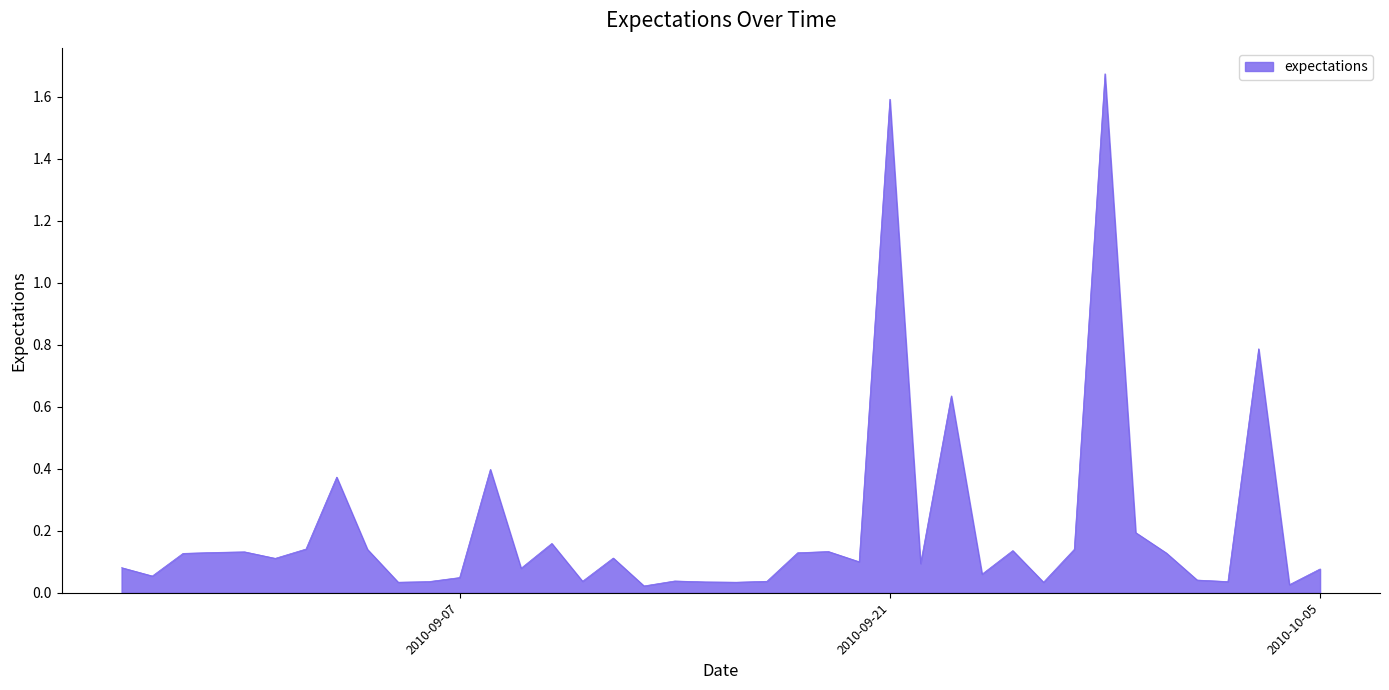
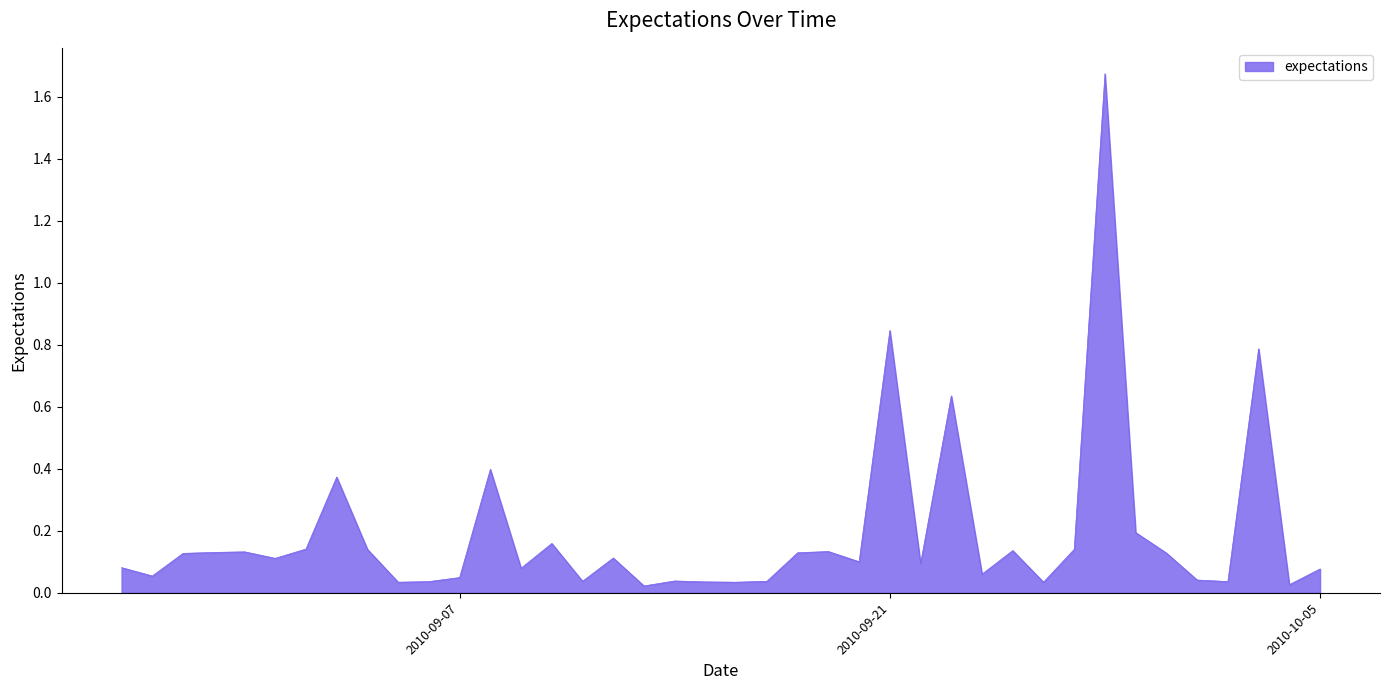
  {
    "2010-09-07": 0.05,
-   "2010-09-21": 1.59,
+   "2010-09-21": 0.85,
    "2010-10-05": 0.08
  }
